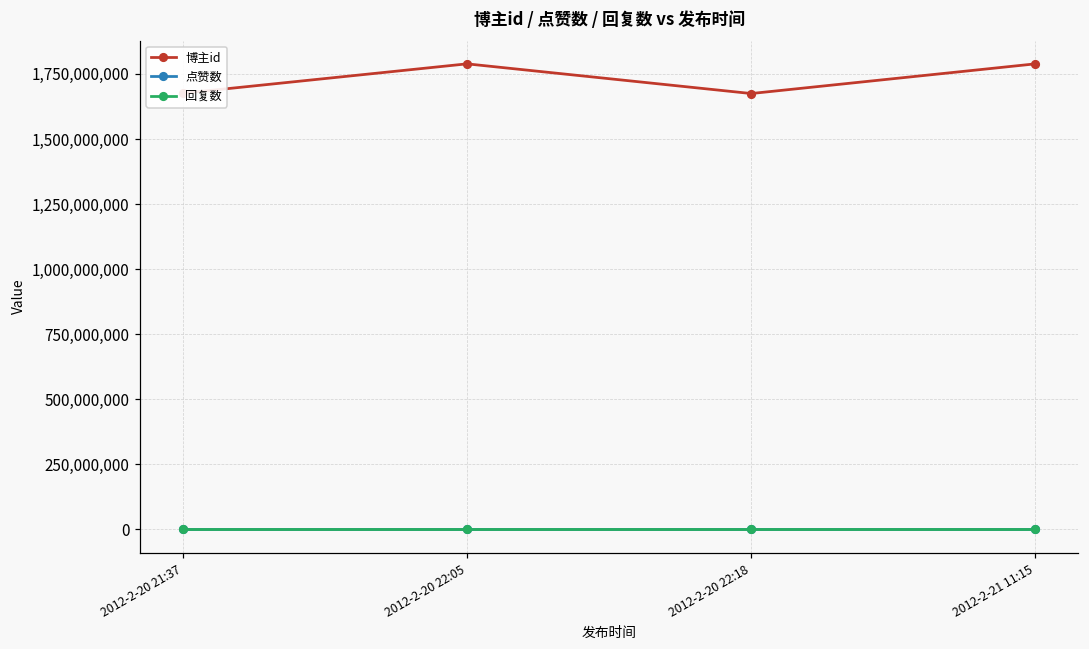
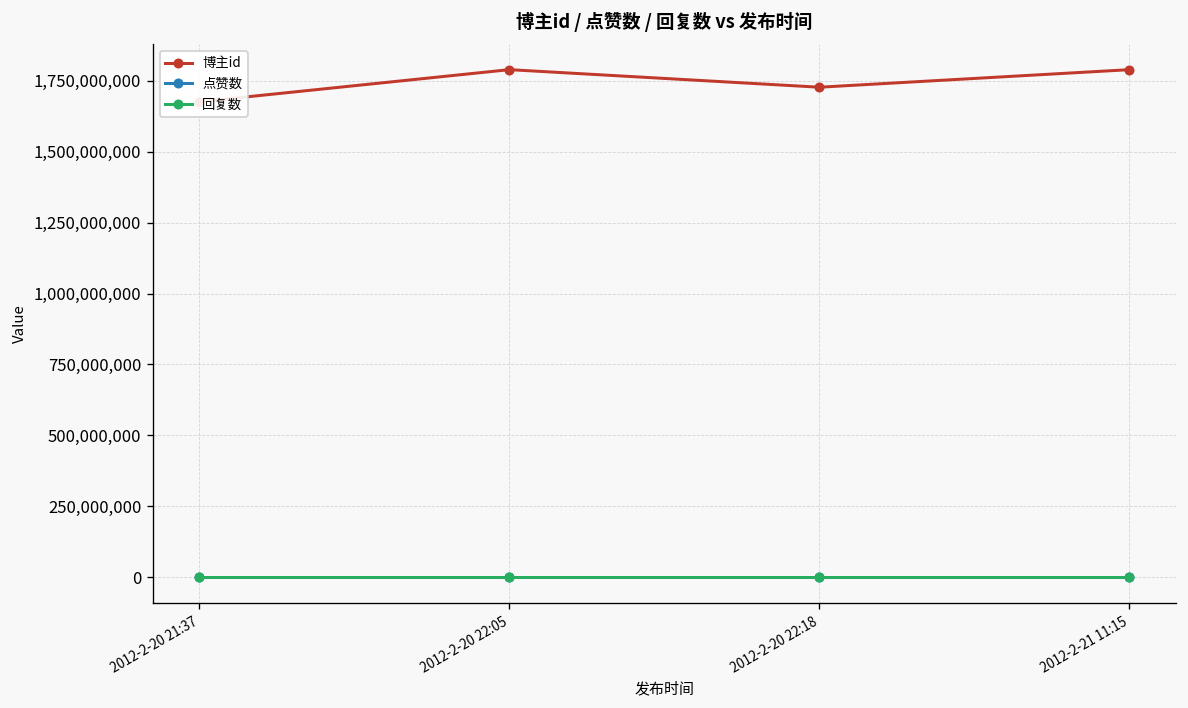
  {
    "博主id": {
      "2012-2-20 22:05": "1,790,000,000",
-     "2012-2-20 22:18": "1,670,000,000",
+     "2012-2-20 22:18": "1,730,000,000",
      "2012-2-21 11:15": "1,790,000,000"
    },
    "回复数": {
      "2012-2-20 21:37": "0",
      "2012-2-20 22:05": "0",
      "2012-2-20 22:18": "0",
      "2012-2-21 11:15": "0"
    }
  }
